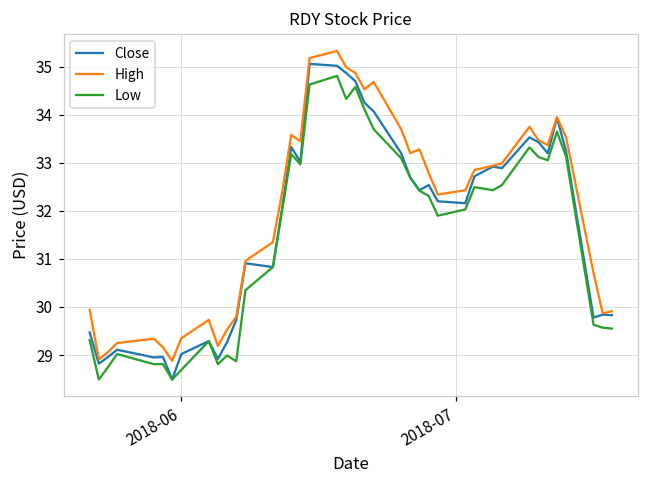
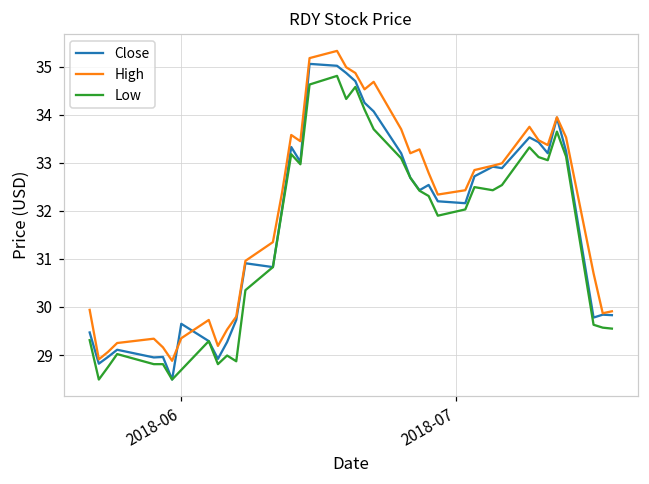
  {
    "Close": {
-     "2018-06": 29.0
+     "2018-06": 29.7
    },
    "High": {
      "2018-06": 29.4
    },
    "Low": {
      "2018-06": 28.7
    }
  }
